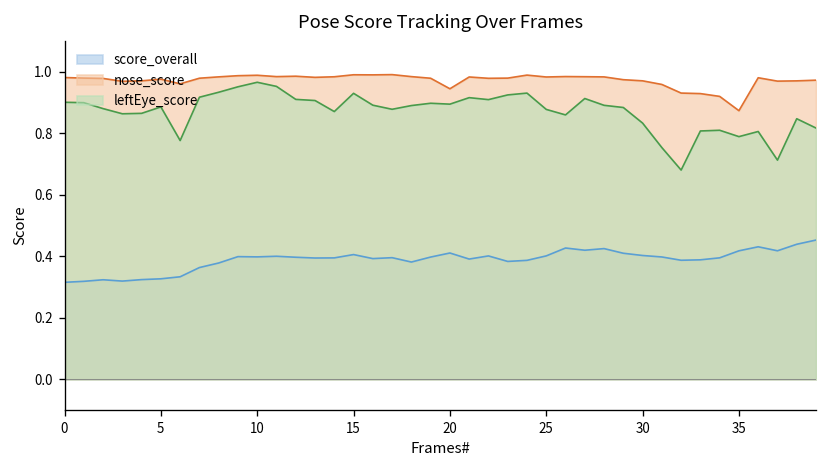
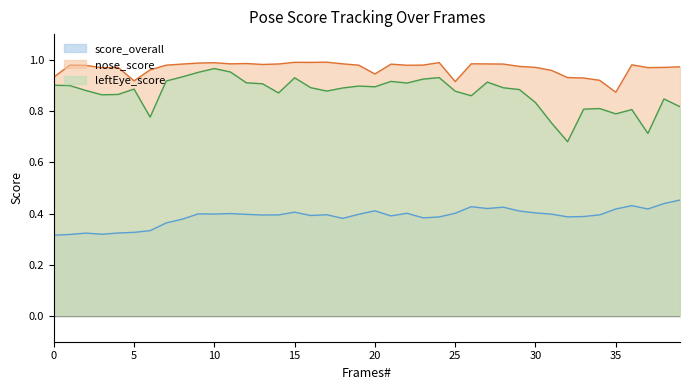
  {
    "nose_score": {
-     "0": 0.98,
-     "5": 0.98,
+     "0": 0.93,
+     "5": 0.92,
      "10": 0.99,
      "15": 0.99,
      "20": 0.94,
-     "25": 0.98,
+     "25": 0.91,
      "30": 0.97,
      "35": 0.87
    }
  }
